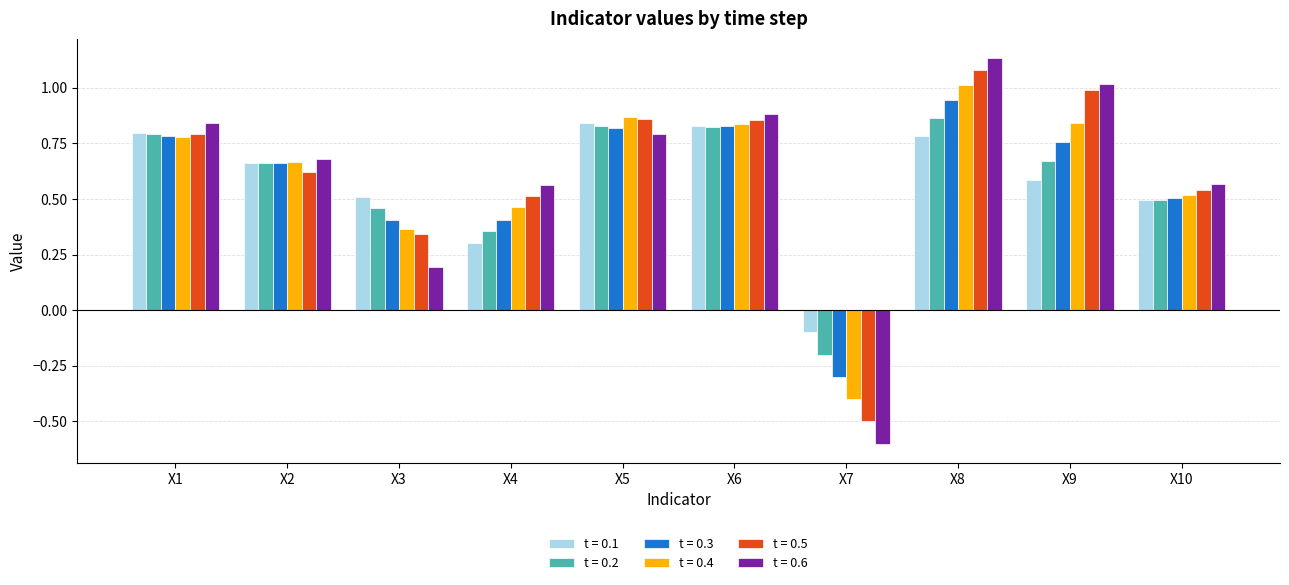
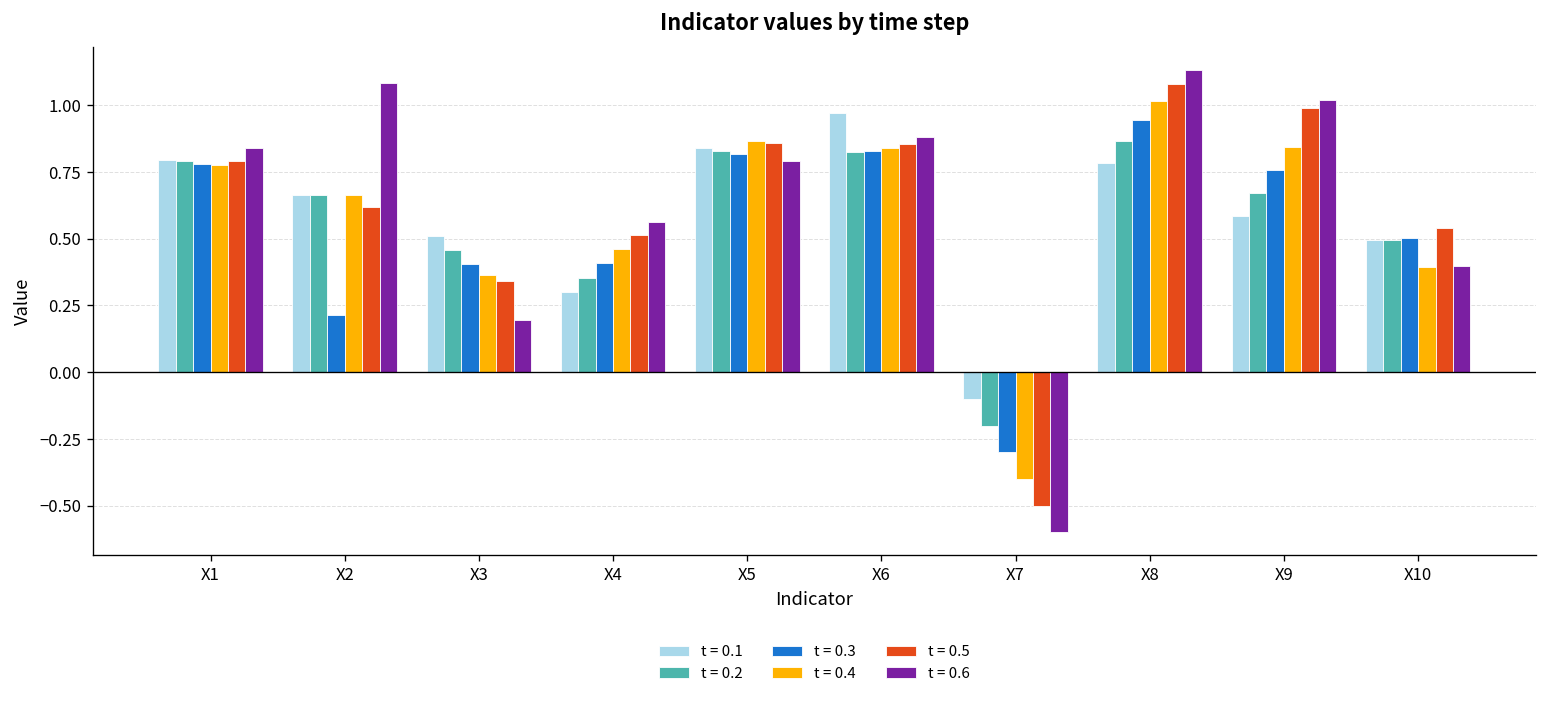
  {
    "t = 0.1": {
      "X1": 0.80,
      "X2": 0.66,
      "X3": 0.51,
      "X4": 0.30,
      "X5": 0.84,
-     "X6": 0.83,
+     "X6": 0.97,
      "X7": -0.10,
      "X8": 0.78,
      "X9": 0.59,
      "X10": 0.50
    },
    "t = 0.2": {
      "X1": 0.79,
      "X2": 0.66,
      "X3": 0.46,
      "X4": 0.35,
      "X5": 0.83,
      "X6": 0.82,
      "X7": -0.20,
      "X8": 0.87,
      "X9": 0.67,
      "X10": 0.50
    },
    "t = 0.3": {
      "X1": 0.78,
-     "X2": 0.66,
+     "X2": 0.21,
      "X3": 0.41,
      "X4": 0.41,
      "X5": 0.82,
      "X6": 0.83,
      "X7": -0.30,
      "X8": 0.94,
      "X9": 0.76,
      "X10": 0.50
    },
    "t = 0.4": {
      "X1": 0.78,
      "X2": 0.66,
      "X3": 0.36,
      "X4": 0.46,
      "X5": 0.87,
      "X6": 0.84,
      "X7": -0.40,
      "X8": 1.01,
      "X9": 0.84,
-     "X10": 0.52
+     "X10": 0.39
    },
    "t = 0.5": {
      "X1": 0.79,
      "X2": 0.62,
      "X3": 0.34,
      "X4": 0.52,
      "X5": 0.86,
      "X6": 0.86,
      "X7": -0.50,
      "X8": 1.08,
      "X9": 0.99,
      "X10": 0.54
    },
    "t = 0.6": {
      "X1": 0.84,
-     "X2": 0.68,
+     "X2": 1.08,
      "X3": 0.20,
      "X4": 0.56,
      "X5": 0.79,
      "X6": 0.88,
      "X7": -0.60,
      "X8": 1.13,
      "X9": 1.02,
-     "X10": 0.57
+     "X10": 0.40
    }
  }
